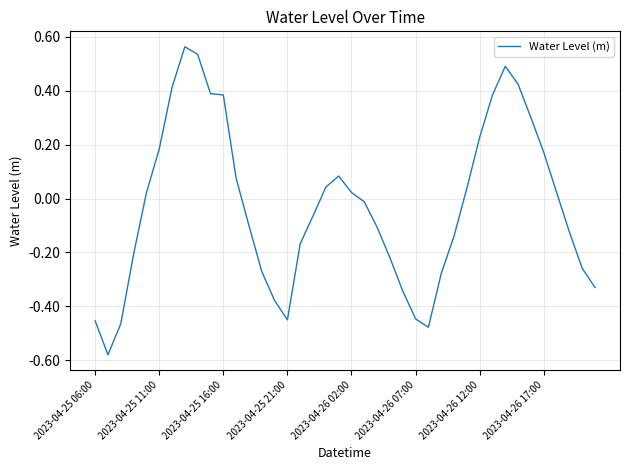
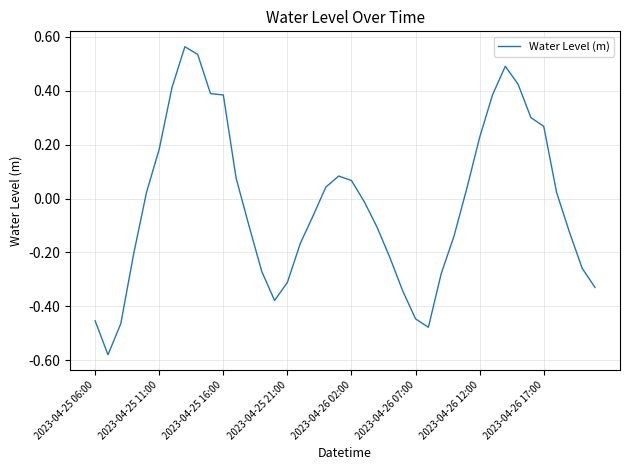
  {
    "2023-04-25 06:00": -0.45,
    "2023-04-25 11:00": 0.18,
    "2023-04-25 16:00": 0.38,
-   "2023-04-25 21:00": -0.45,
-   "2023-04-26 02:00": 0.02,
+   "2023-04-25 21:00": -0.31,
+   "2023-04-26 02:00": 0.07,
    "2023-04-26 07:00": -0.45,
    "2023-04-26 12:00": 0.23,
-   "2023-04-26 17:00": 0.17
+   "2023-04-26 17:00": 0.27
  }
